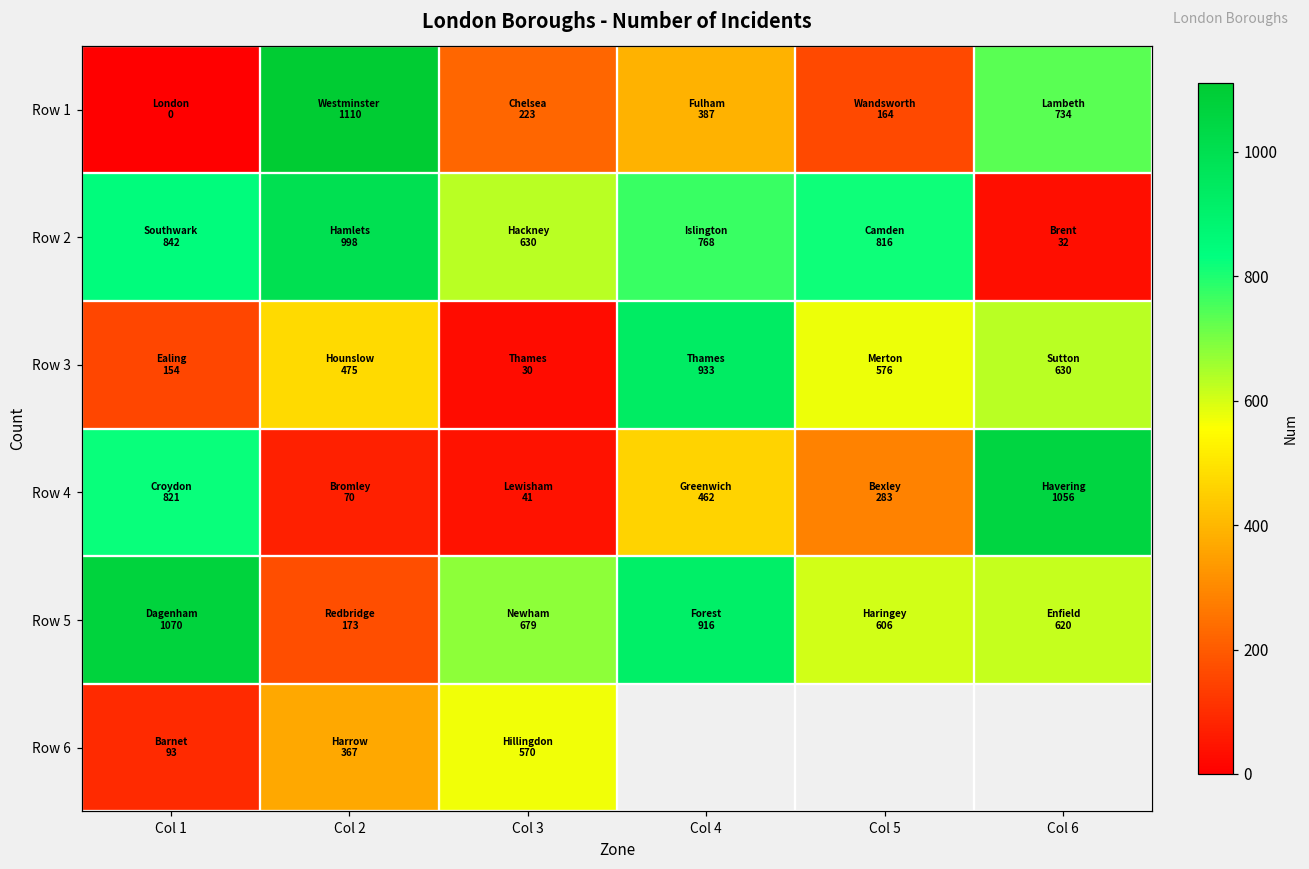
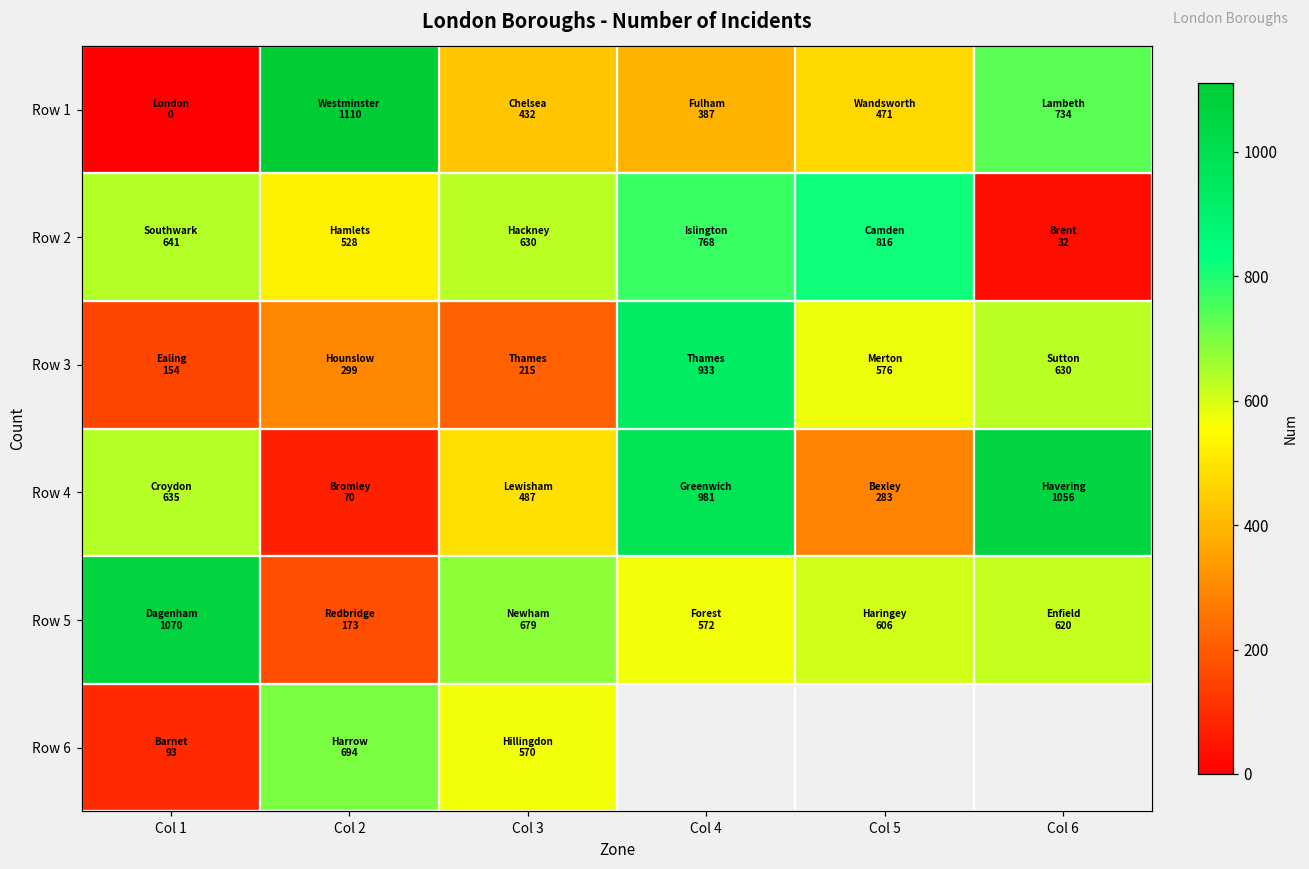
  {
    "Row 1": {
      "Col 1": 0,
      "Col 2": 1110,
-     "Col 3": 223,
+     "Col 3": 432,
      "Col 4": 387,
-     "Col 5": 164,
+     "Col 5": 471,
      "Col 6": 734
    },
    "Row 2": {
-     "Col 1": 842,
-     "Col 2": 998,
+     "Col 1": 641,
+     "Col 2": 528,
      "Col 3": 630,
      "Col 4": 768,
      "Col 5": 816,
      "Col 6": 32
    },
    "Row 3": {
      "Col 1": 154,
-     "Col 2": 475,
-     "Col 3": 30,
+     "Col 2": 299,
+     "Col 3": 215,
      "Col 4": 933,
      "Col 5": 576,
      "Col 6": 630
    },
    "Row 4": {
-     "Col 1": 821,
+     "Col 1": 635,
      "Col 2": 70,
-     "Col 3": 41,
-     "Col 4": 462,
+     "Col 3": 487,
+     "Col 4": 981,
      "Col 5": 283,
      "Col 6": 1056
    },
    "Row 5": {
      "Col 1": 1070,
      "Col 2": 173,
      "Col 3": 679,
-     "Col 4": 916,
+     "Col 4": 572,
      "Col 5": 606,
      "Col 6": 620
    },
    "Row 6": {
      "Col 1": 93,
-     "Col 2": 367,
+     "Col 2": 694,
      "Col 3": 570
    }
  }
